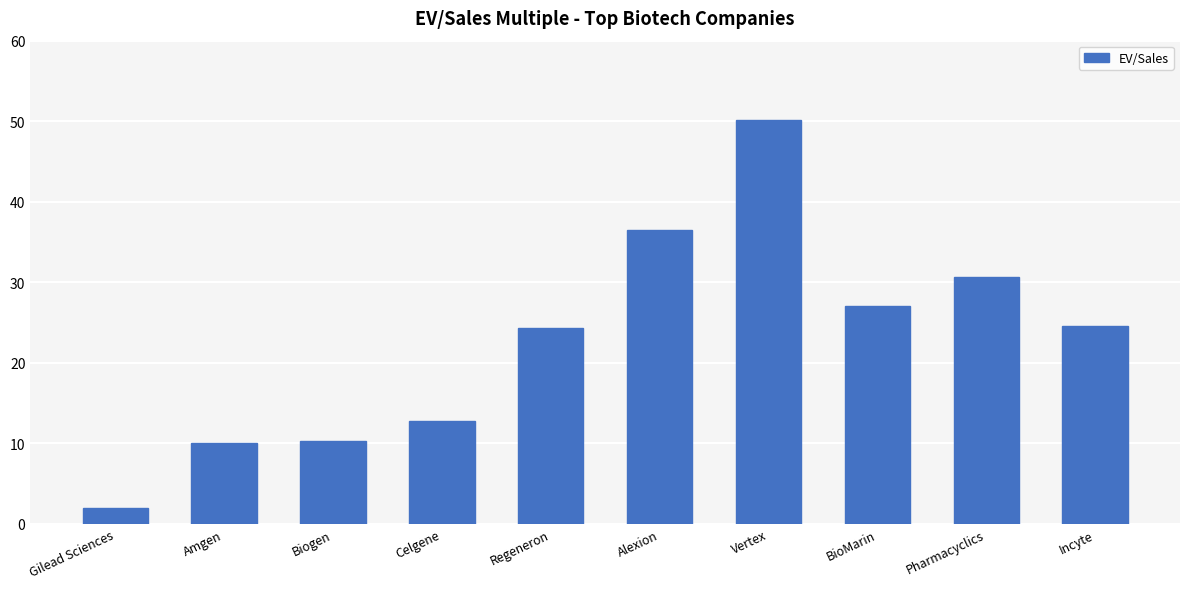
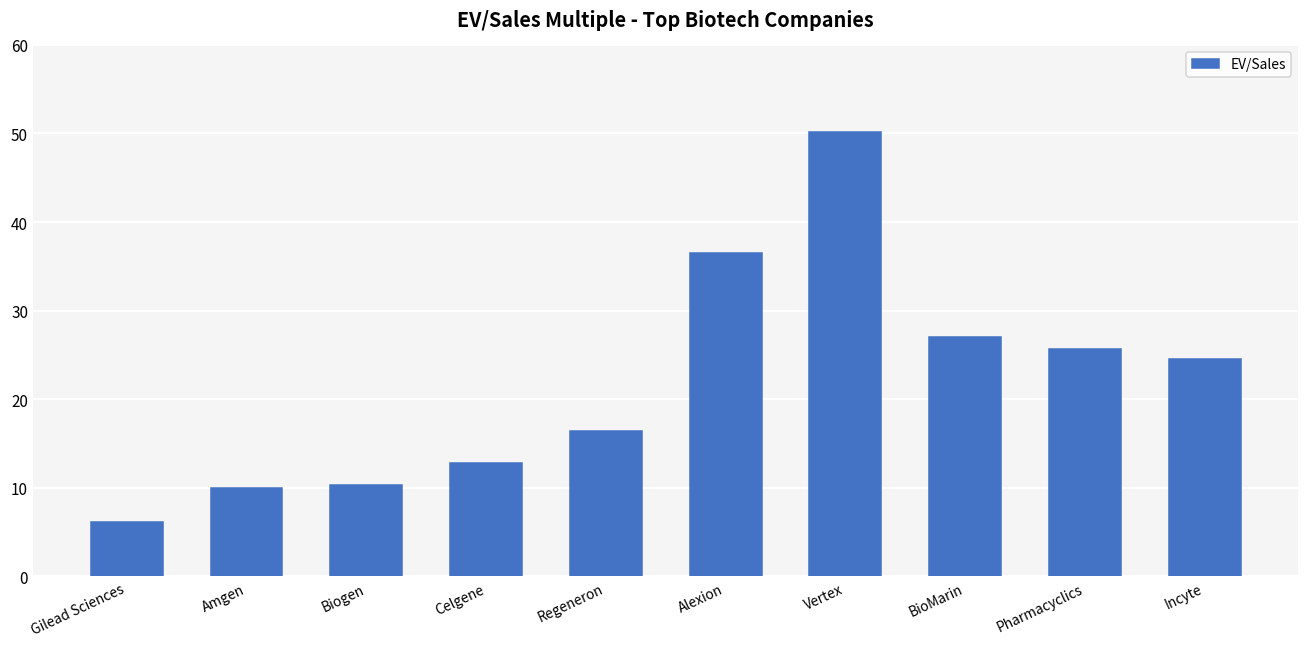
  {
-   "Gilead Sciences": 2,
+   "Gilead Sciences": 6,
    "Amgen": 10,
    "Biogen": 10,
    "Celgene": 13,
-   "Regeneron": 24,
+   "Regeneron": 16,
    "Alexion": 37,
    "Vertex": 50,
    "BioMarin": 27,
-   "Pharmacyclics": 31,
+   "Pharmacyclics": 26,
    "Incyte": 25
  }
